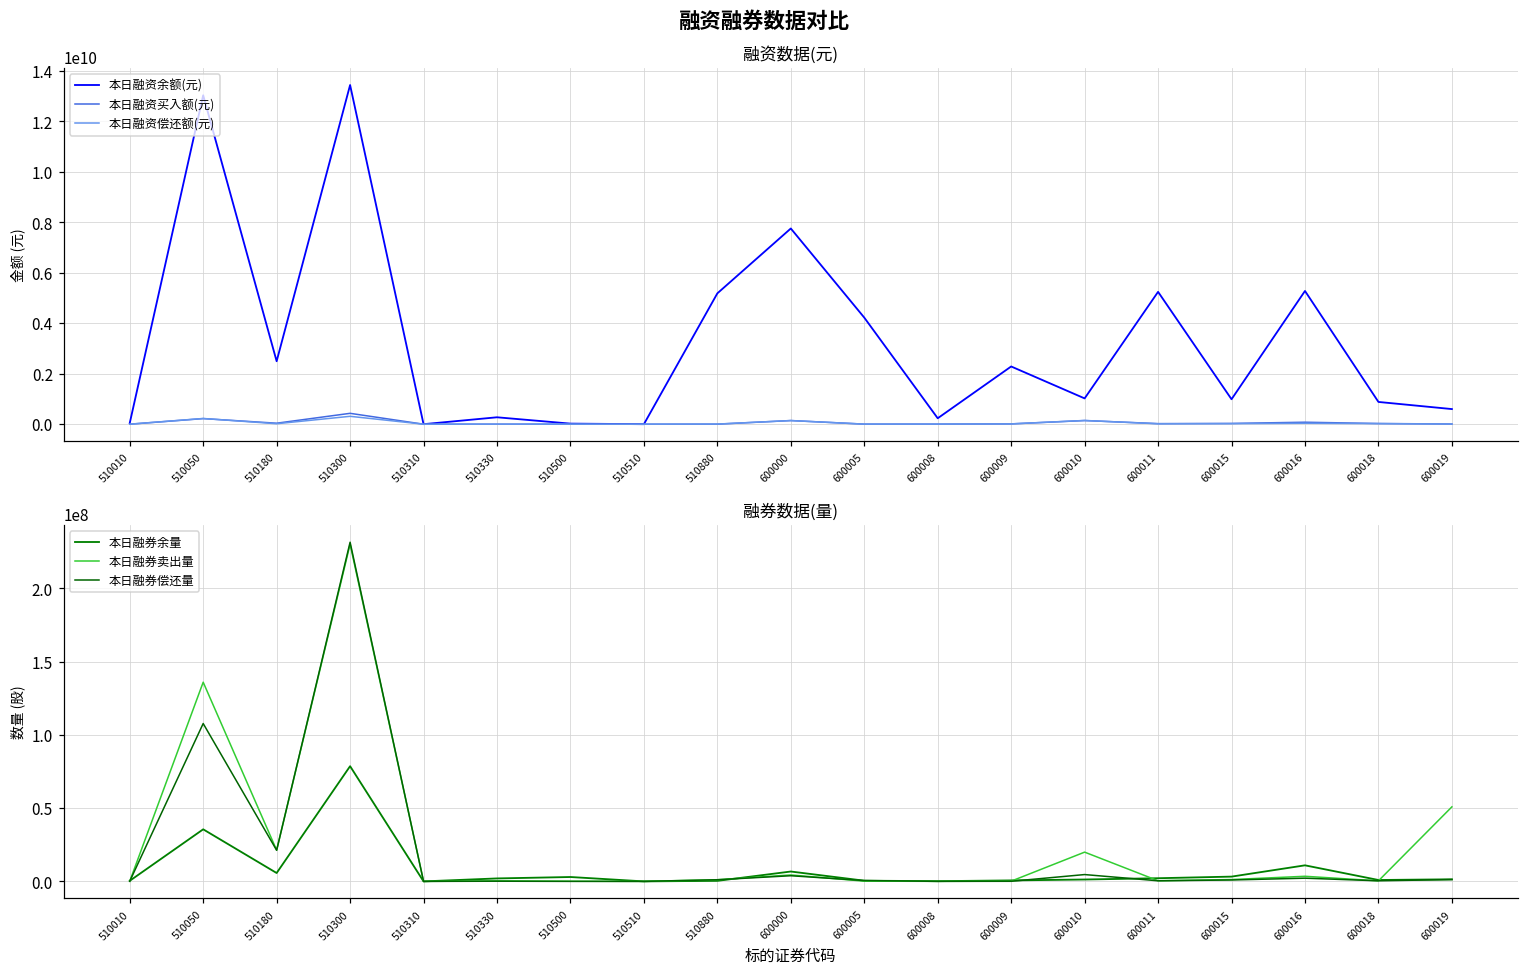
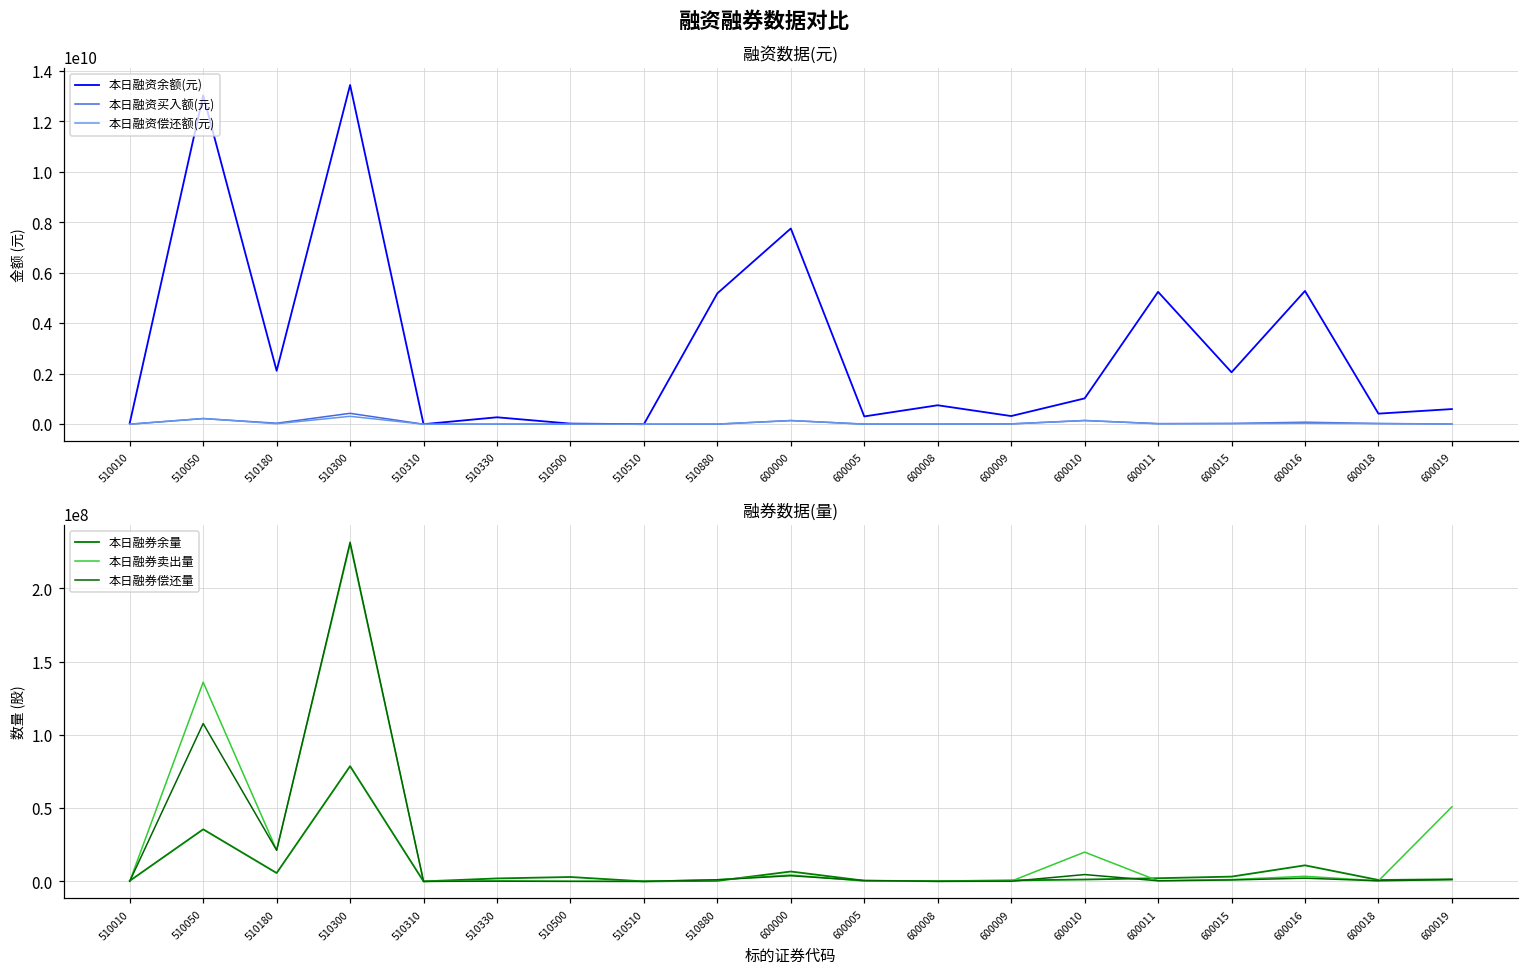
  {
    "融资数据(元)": {
      "本日融资余额(元)": {
-       "510180": 2500000000,
+       "510180": 2100000000,
        "510300": 13400000000,
        "510330": 300000000,
        "510880": 5200000000,
        "600000": 7800000000,
-       "600005": 4200000000,
-       "600008": 200000000,
-       "600009": 2300000000,
+       "600005": 300000000,
+       "600008": 800000000,
+       "600009": 300000000,
        "600010": 1000000000,
        "600011": 5200000000,
-       "600015": 1000000000,
+       "600015": 2100000000,
        "600016": 5300000000,
-       "600018": 900000000,
+       "600018": 400000000,
        "600019": 600000000
      }
    },
    "融券数据(量)": {
      "本日融券卖出量": {
        "510050": 136000000,
        "600010": 20000000,
        "600019": 51000000
      }
    }
  }
